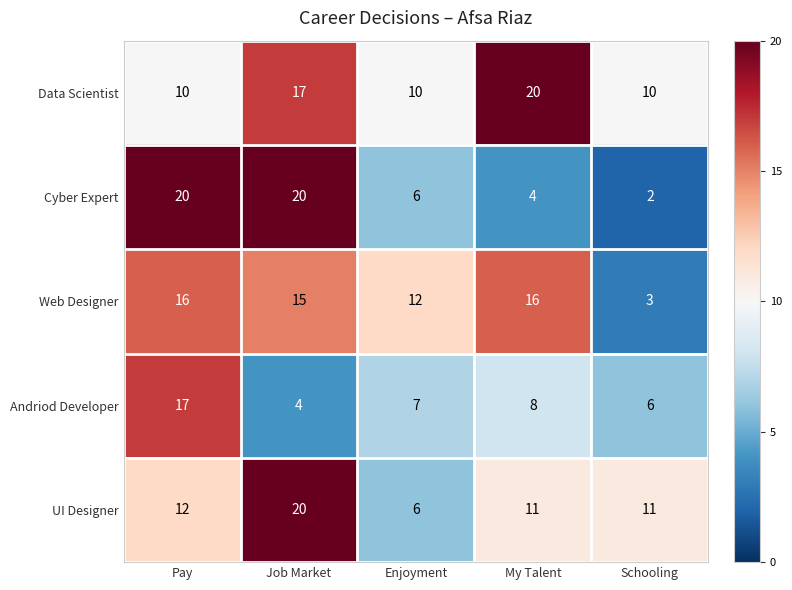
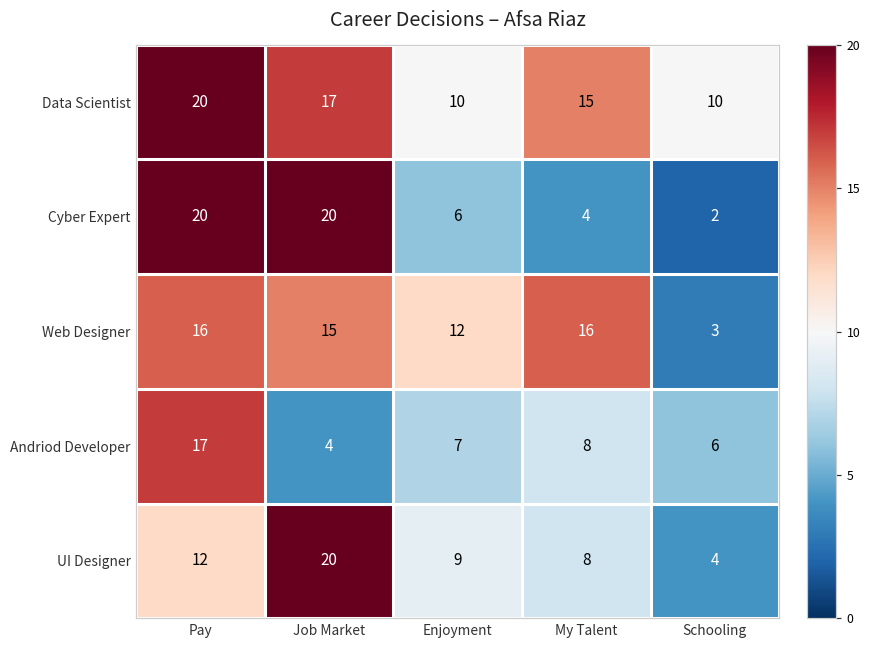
  {
    "Data Scientist": {
-     "Pay": 10,
+     "Pay": 20,
      "Job Market": 17,
      "Enjoyment": 10,
-     "My Talent": 20,
+     "My Talent": 15,
      "Schooling": 10
    },
    "Cyber Expert": {
      "Pay": 20,
      "Job Market": 20,
      "Enjoyment": 6,
      "My Talent": 4,
      "Schooling": 2
    },
    "Web Designer": {
      "Pay": 16,
      "Job Market": 15,
      "Enjoyment": 12,
      "My Talent": 16,
      "Schooling": 3
    },
    "Andriod Developer": {
      "Pay": 17,
      "Job Market": 4,
      "Enjoyment": 7,
      "My Talent": 8,
      "Schooling": 6
    },
    "UI Designer": {
      "Pay": 12,
      "Job Market": 20,
-     "Enjoyment": 6,
-     "My Talent": 11,
-     "Schooling": 11
+     "Enjoyment": 9,
+     "My Talent": 8,
+     "Schooling": 4
    }
  }
